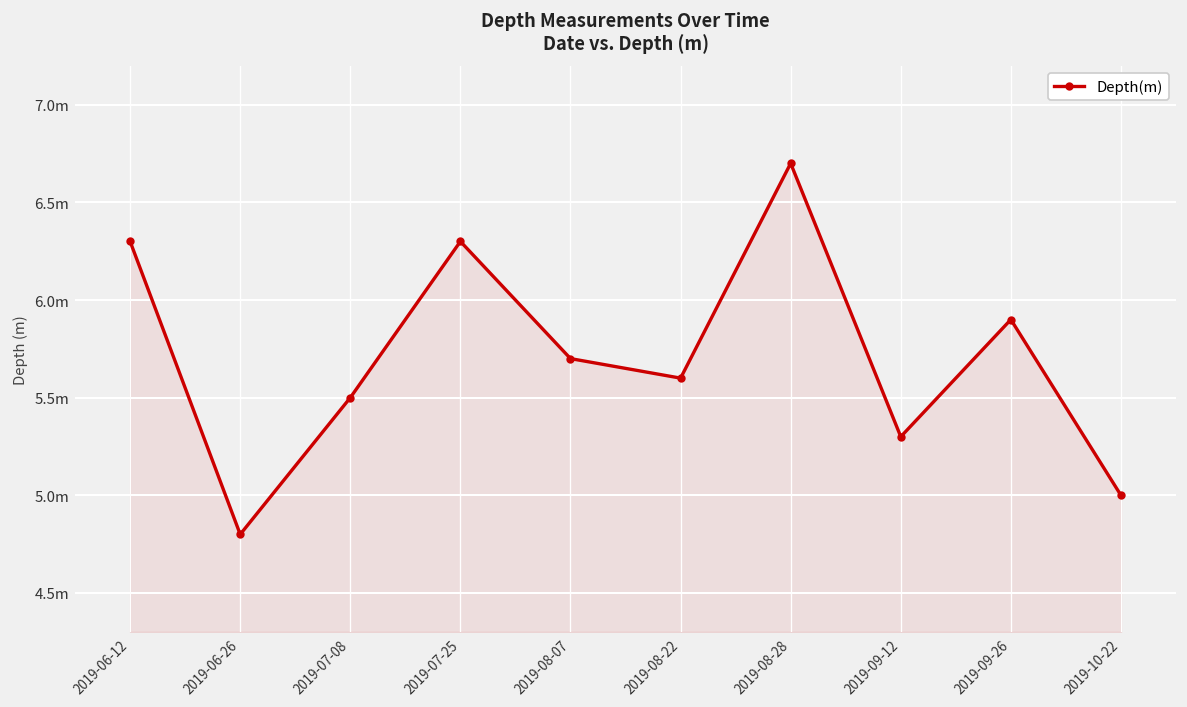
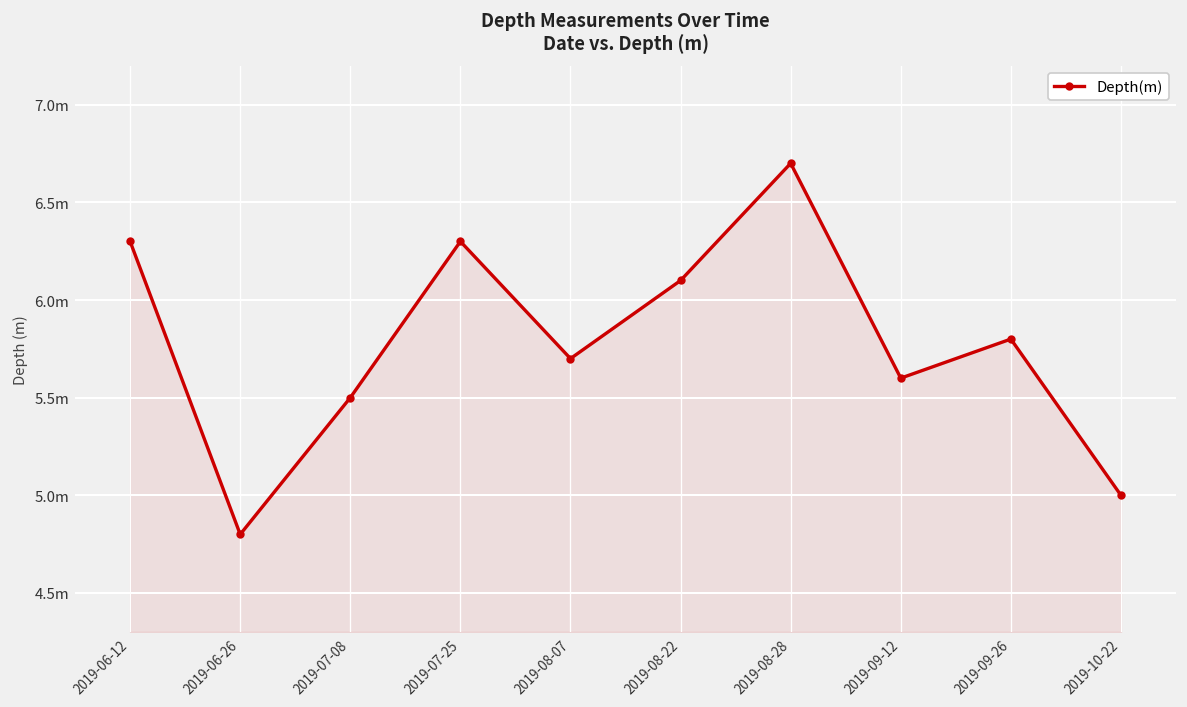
  {
    "2019-06-12": "6.3m",
    "2019-06-26": "4.8m",
    "2019-07-08": "5.5m",
    "2019-07-25": "6.3m",
    "2019-08-07": "5.7m",
-   "2019-08-22": "5.6m",
+   "2019-08-22": "6.1m",
    "2019-08-28": "6.7m",
-   "2019-09-12": "5.3m",
-   "2019-09-26": "5.9m",
+   "2019-09-12": "5.6m",
+   "2019-09-26": "5.8m",
    "2019-10-22": "5.0m"
  }
